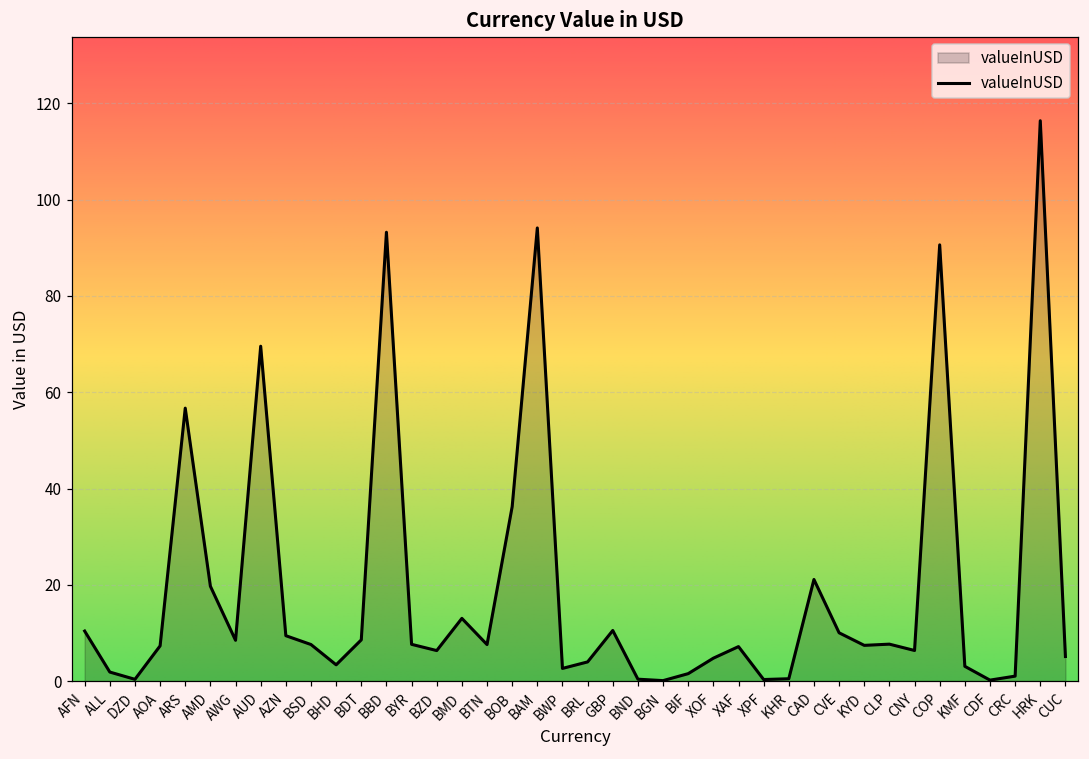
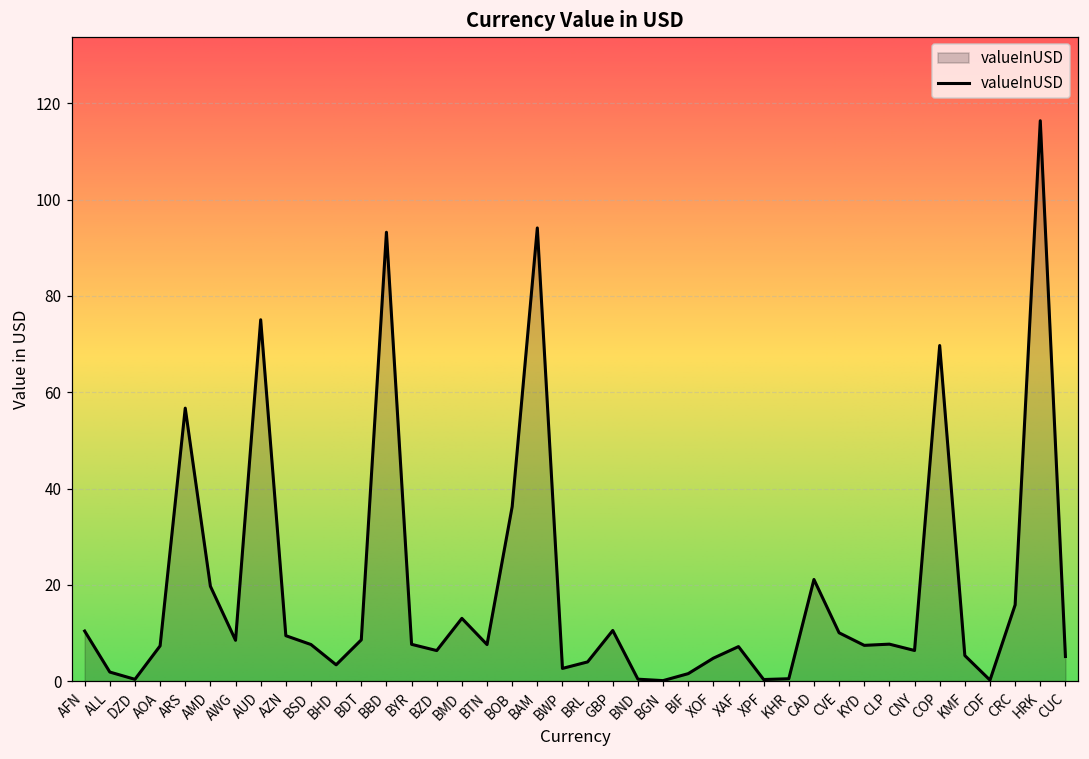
  {
    "AFN": 10,
    "ALL": 2,
    "DZD": 0,
    "AOA": 7,
    "ARS": 57,
    "AMD": 20,
    "AWG": 8,
-   "AUD": 70,
+   "AUD": 75,
    "AZN": 9,
    "BSD": 8,
    "BHD": 3,
    "BDT": 9,
    "BBD": 93,
    "BYR": 8,
    "BZD": 6,
    "BMD": 13,
    "BTN": 8,
    "BOB": 36,
    "BAM": 94,
    "BWP": 3,
    "BRL": 4,
    "GBP": 11,
    "BND": 0,
    "BGN": 0,
    "BIF": 2,
    "XOF": 5,
    "XAF": 7,
    "XPF": 0,
    "KHR": 1,
    "CAD": 21,
    "CVE": 10,
    "KYD": 7,
    "CLP": 8,
    "CNY": 6,
-   "COP": 91,
-   "KMF": 3,
+   "COP": 70,
+   "KMF": 5,
    "CDF": 0,
-   "CRC": 1,
+   "CRC": 16,
    "HRK": 116,
    "CUC": 5
  }
